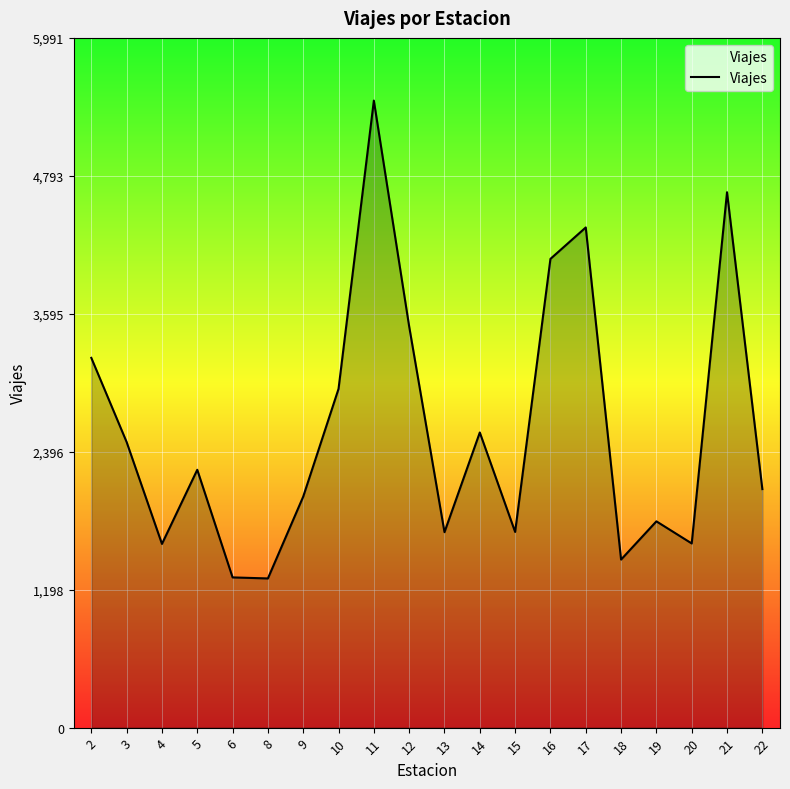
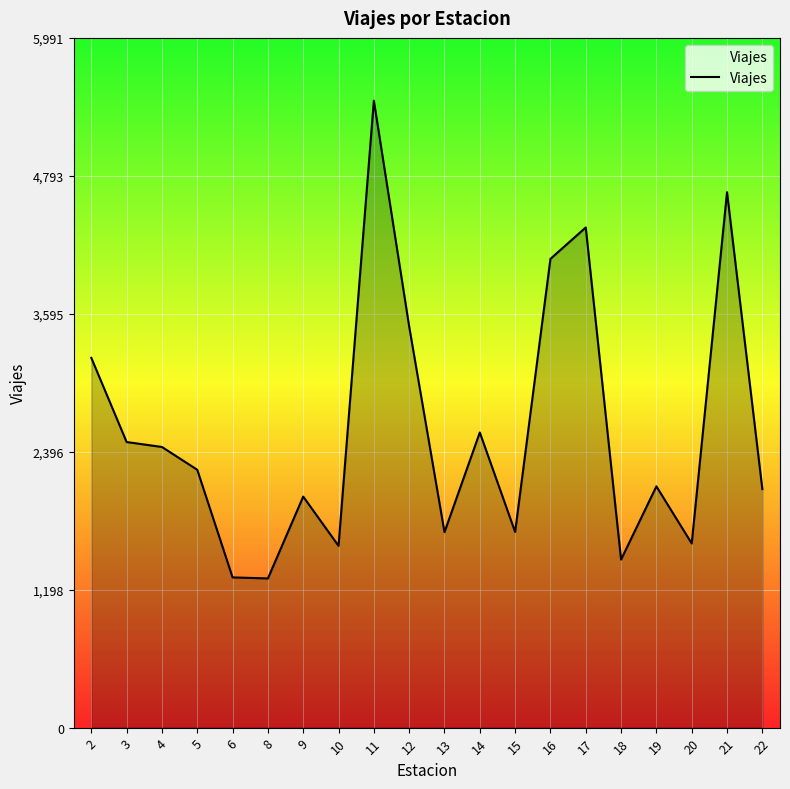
  {
    "2": "3,210",
    "3": "2,480",
-   "4": "1,600",
+   "4": "2,440",
    "5": "2,240",
    "6": "1,310",
    "8": "1,300",
    "9": "2,010",
-   "10": "2,940",
+   "10": "1,580",
    "11": "5,450",
    "12": "3,490",
    "13": "1,700",
    "14": "2,560",
    "15": "1,700",
    "16": "4,070",
    "17": "4,350",
    "18": "1,460",
-   "19": "1,790",
+   "19": "2,100",
    "20": "1,600",
    "21": "4,650",
    "22": "2,070"
  }
